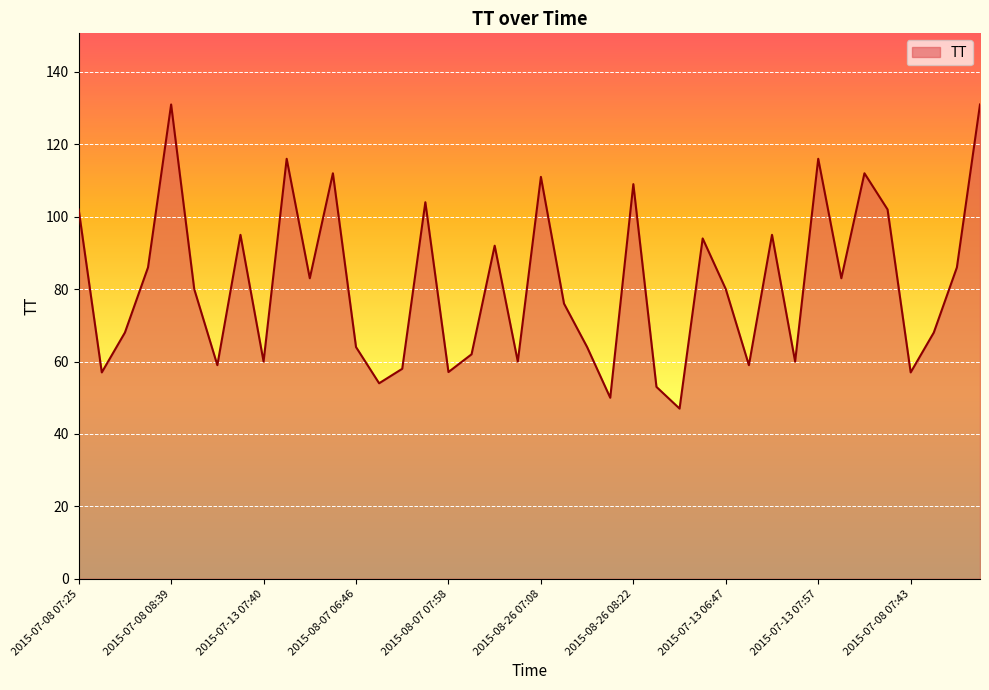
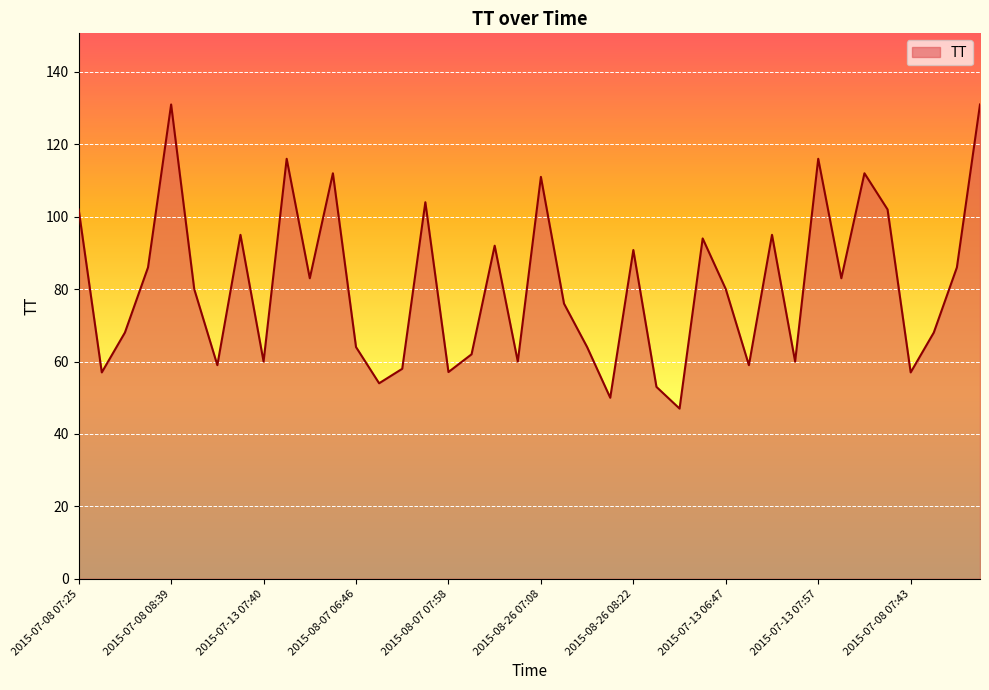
  {
    "2015-08-07 06:46": 64,
    "2015-08-07 07:58": 57,
    "2015-08-26 07:08": 111,
-   "2015-08-26 08:22": 109
+   "2015-08-26 08:22": 91
  }
